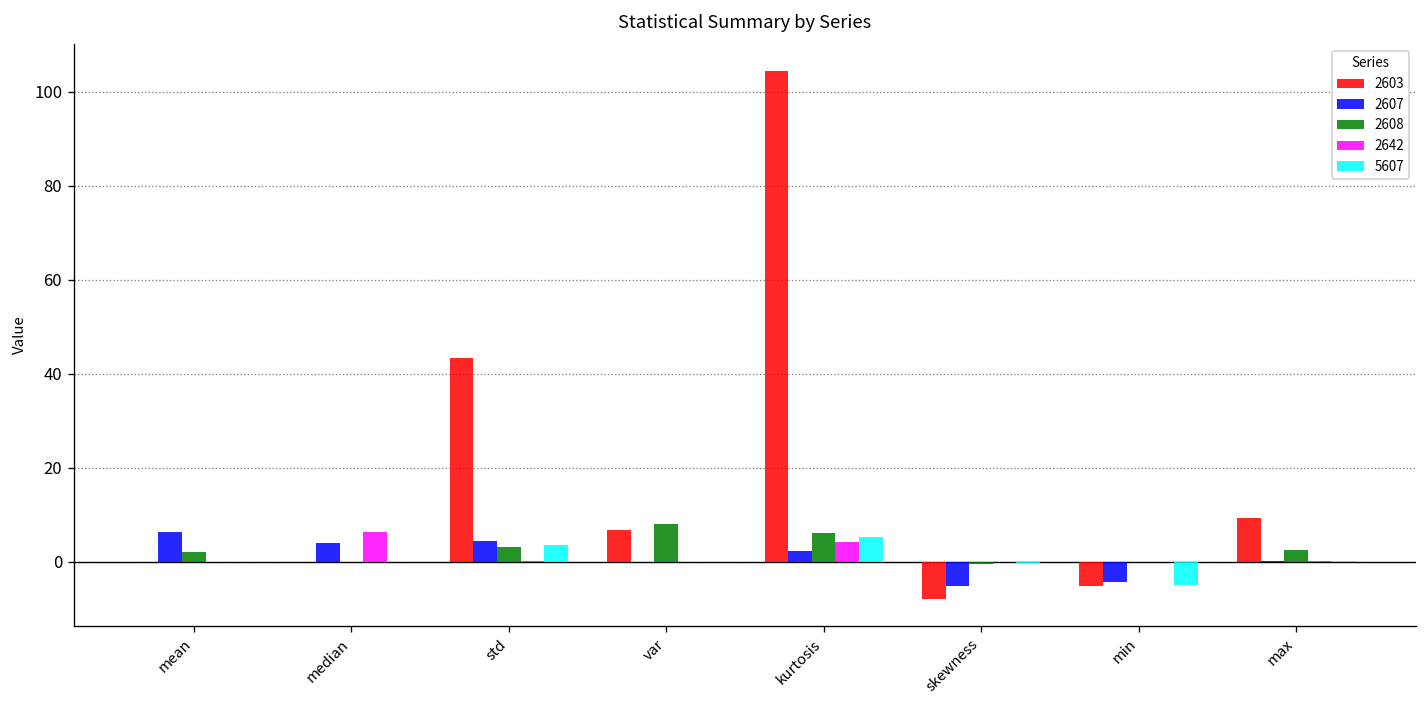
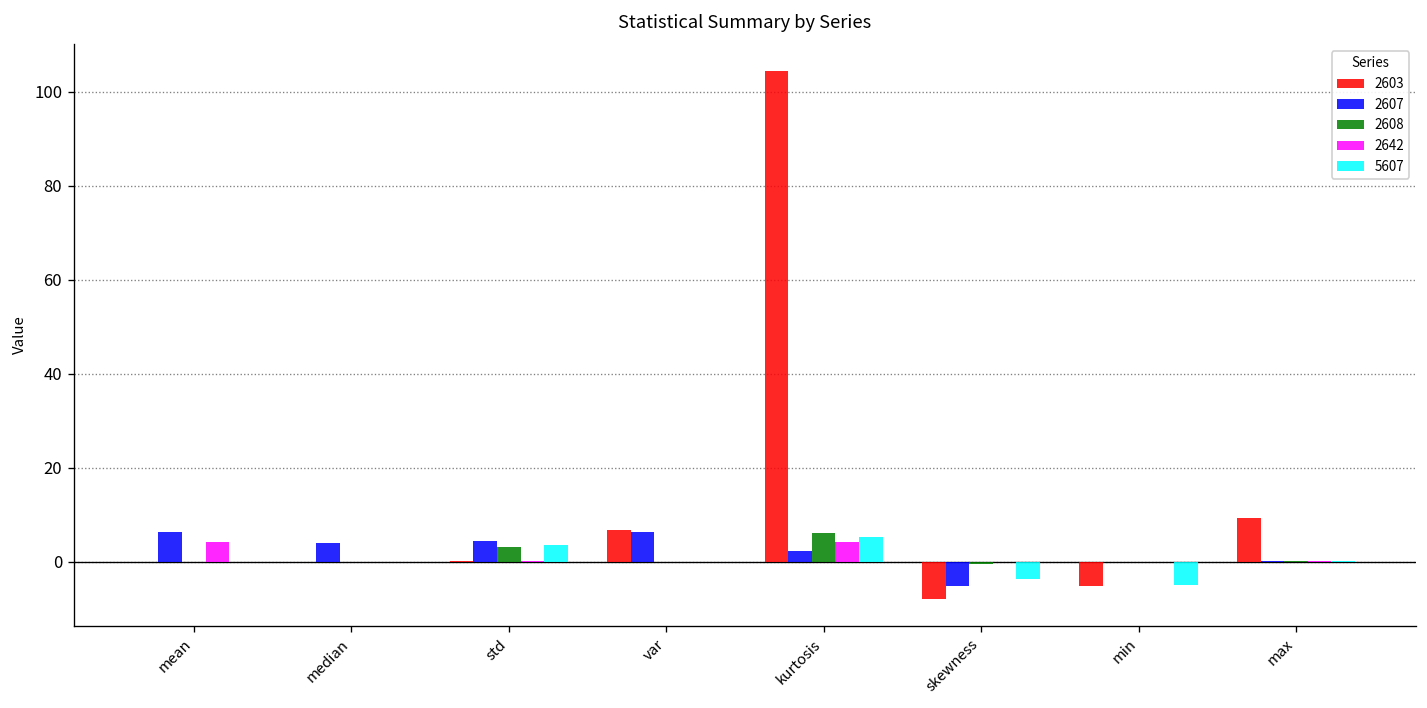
  {
    "2603": {
      "median": 0,
-     "std": 43,
+     "std": 0,
      "var": 7,
      "kurtosis": 104,
      "skewness": -8,
      "min": -5,
      "max": 9
    },
    "2607": {
      "mean": 6,
      "median": 4,
      "std": 4,
-     "var": 0,
+     "var": 6,
      "kurtosis": 2,
      "skewness": -5,
-     "min": -4
+     "min": 0
    },
    "2608": {
-     "mean": 2,
+     "mean": 0,
      "median": 0,
      "std": 3,
-     "var": 8,
+     "var": 0,
      "kurtosis": 6,
-     "max": 2
+     "max": 0
    },
    "2642": {
-     "mean": 0,
-     "median": 6,
+     "mean": 4,
+     "median": 0,
      "kurtosis": 4
    },
    "5607": {
      "median": 0,
      "std": 3,
      "kurtosis": 5,
-     "skewness": 0,
+     "skewness": -4,
      "min": -5
    }
  }
